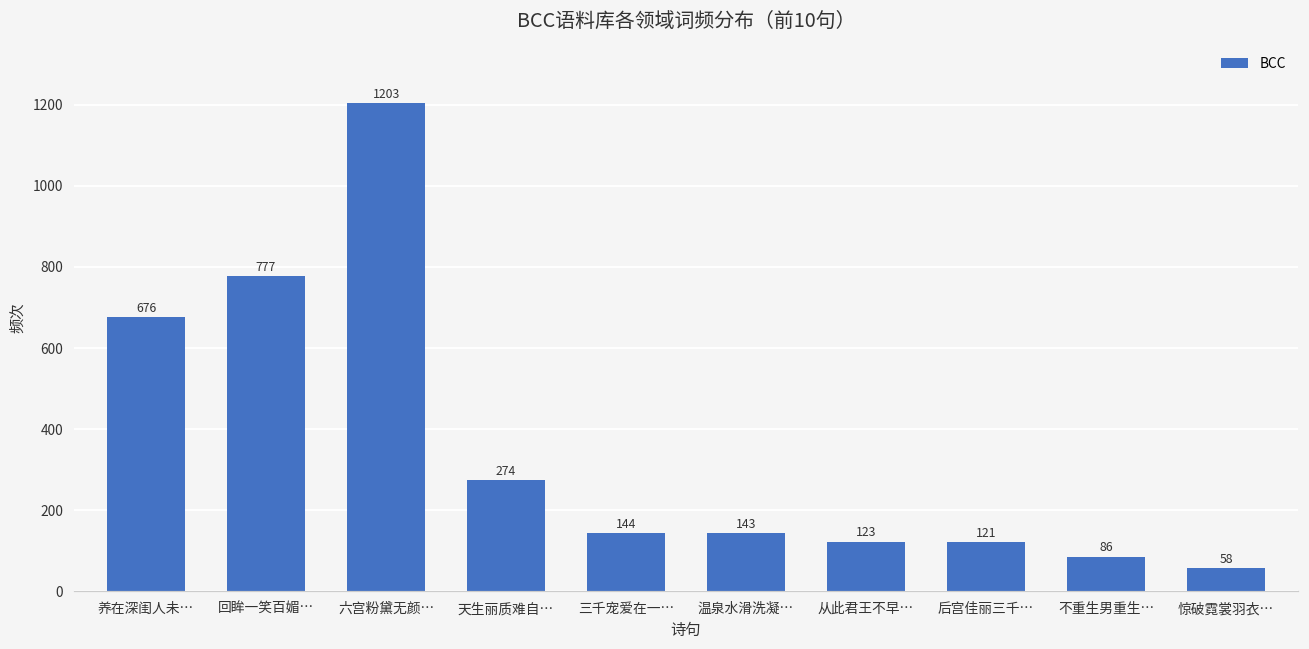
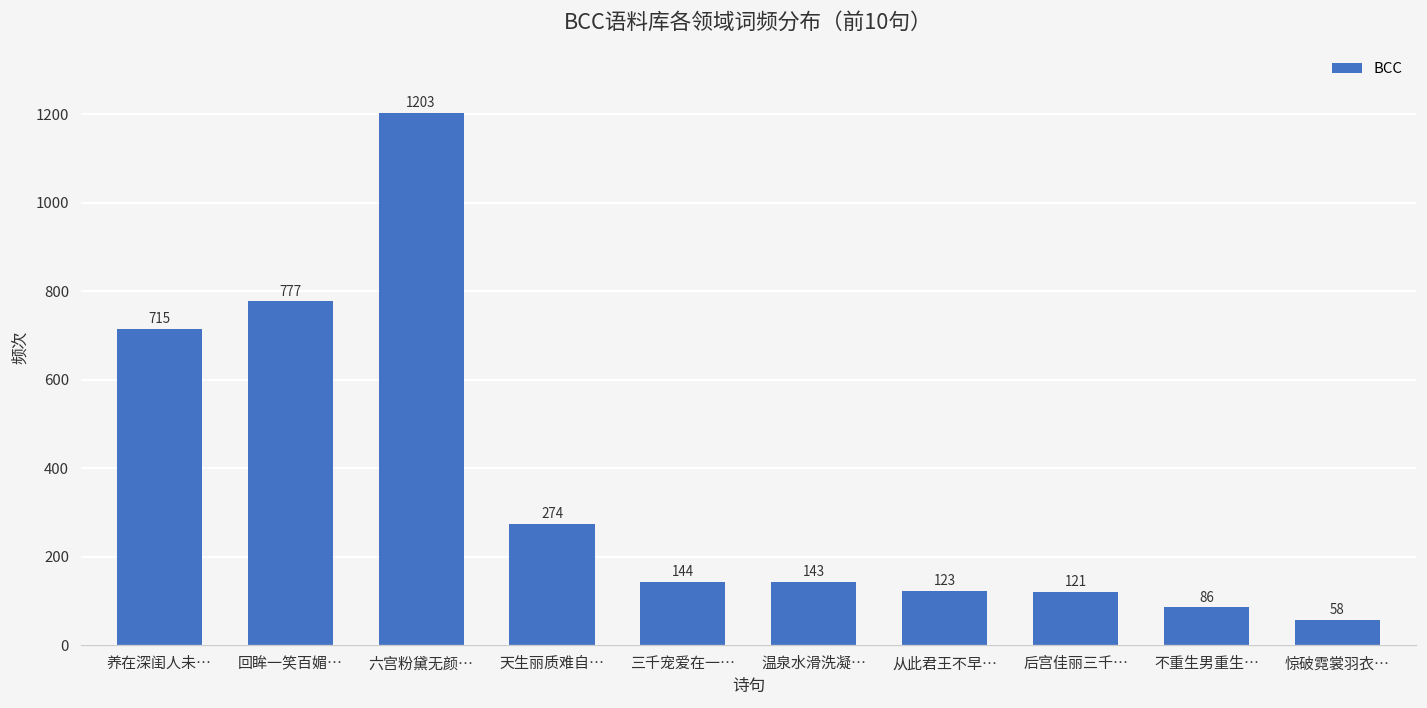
  {
-   "养在深闺人未…": 676,
+   "养在深闺人未…": 715,
    "回眸一笑百媚…": 777,
    "六宫粉黛无颜…": 1203,
    "天生丽质难自…": 274,
    "三千宠爱在一…": 144,
    "温泉水滑洗凝…": 143,
    "从此君王不早…": 123,
    "后宫佳丽三千…": 121,
    "不重生男重生…": 86,
    "惊破霓裳羽衣…": 58
  }
